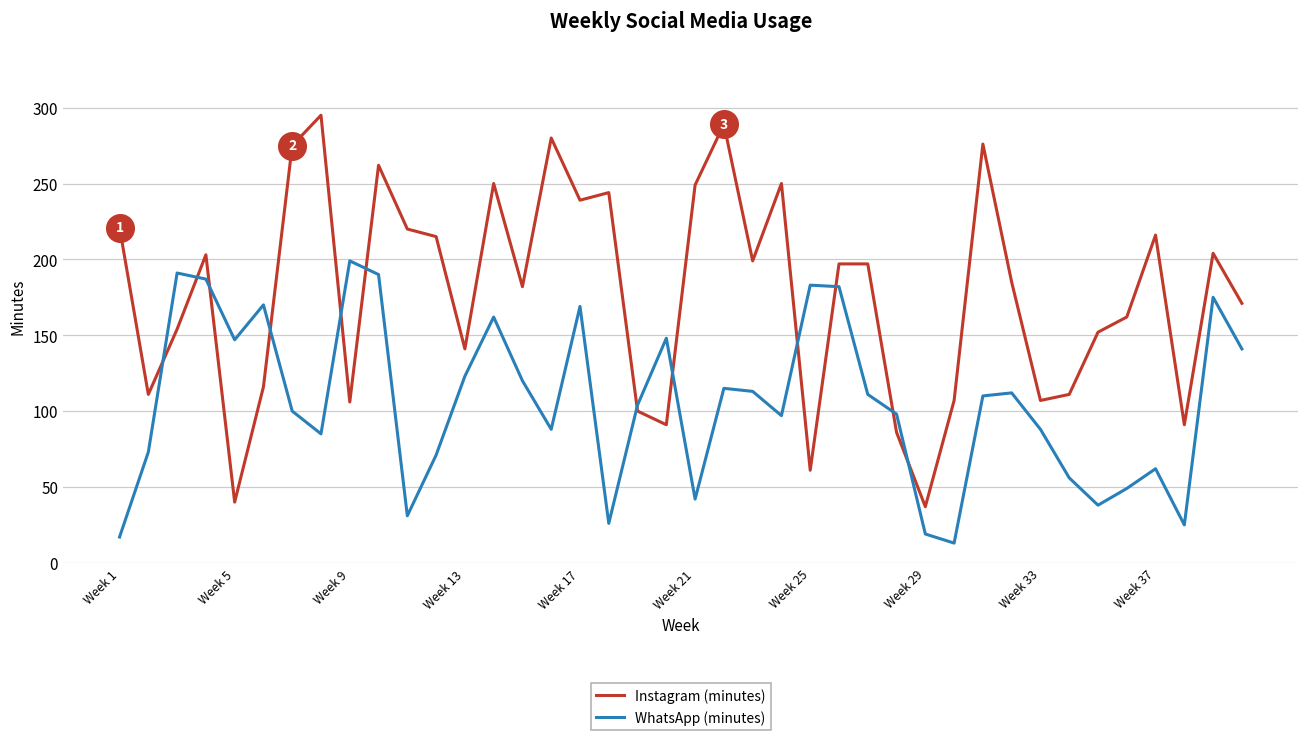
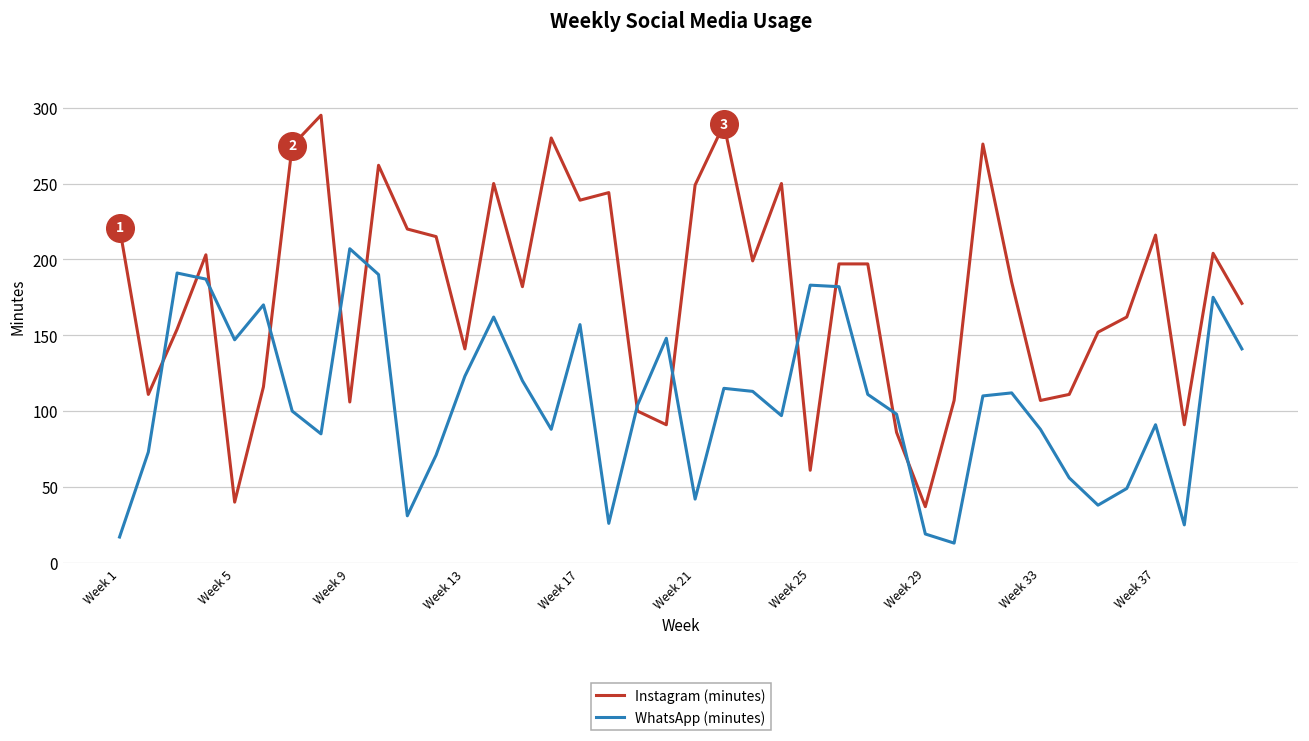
  {
    "WhatsApp (minutes)": {
      "Week 1": 17,
      "Week 5": 147,
-     "Week 9": 199,
+     "Week 9": 207,
      "Week 13": 123,
-     "Week 17": 169,
+     "Week 17": 157,
      "Week 21": 42,
      "Week 25": 183,
      "Week 29": 19,
      "Week 33": 88,
-     "Week 37": 62
+     "Week 37": 91
    }
  }
